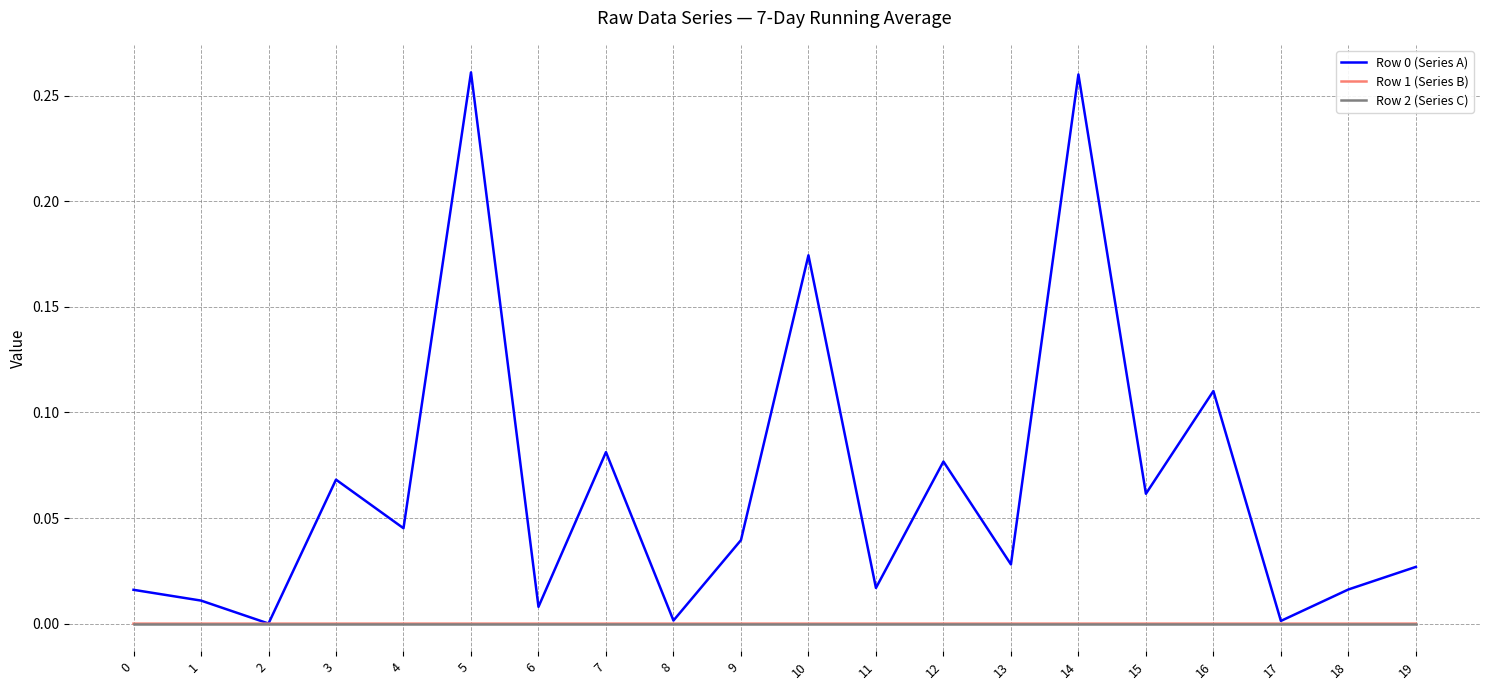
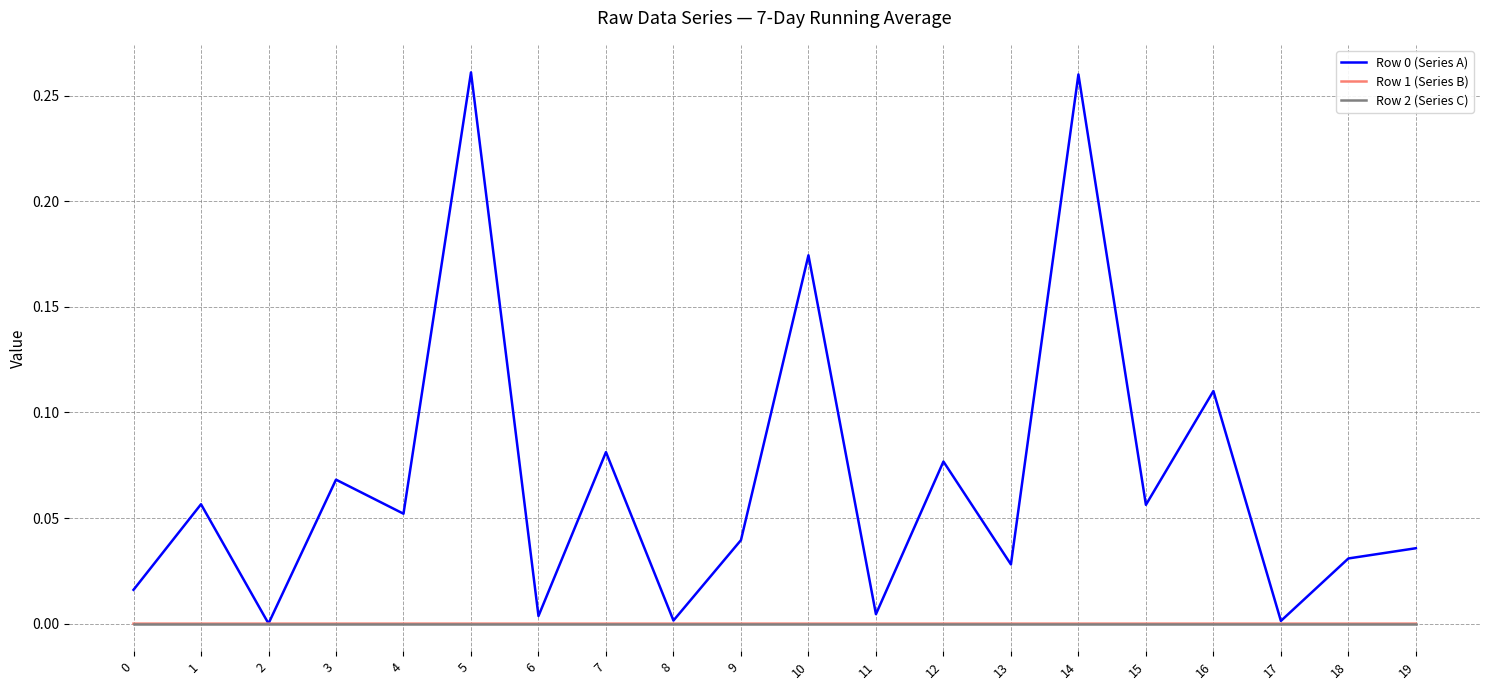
  {
    "Row 0 (Series A)": {
      "0": 0.016,
-     "1": 0.011,
+     "1": 0.057,
      "3": 0.068,
-     "4": 0.045,
+     "4": 0.052,
      "5": 0.261,
-     "6": 0.008,
+     "6": 0.004,
      "7": 0.081,
      "8": 0.001,
      "9": 0.040,
      "10": 0.174,
-     "11": 0.017,
+     "11": 0.004,
      "12": 0.077,
      "13": 0.028,
      "14": 0.260,
-     "15": 0.061,
+     "15": 0.056,
      "16": 0.110,
      "17": 0.001,
-     "18": 0.016,
-     "19": 0.027
+     "18": 0.031,
+     "19": 0.036
    },
    "Row 2 (Series C)": {
      "0": 0.000,
      "1": 0.000,
      "3": 0.000,
      "4": 0.000,
      "5": 0.000,
      "6": 0.000,
      "7": 0.000,
      "8": 0.000,
      "9": 0.000,
      "10": 0.000,
      "11": 0.000,
      "12": 0.000,
      "13": 0.000,
      "14": 0.000,
      "15": 0.000,
      "16": 0.000,
      "17": 0.000,
      "18": 0.000,
      "19": 0.000
    }
  }
